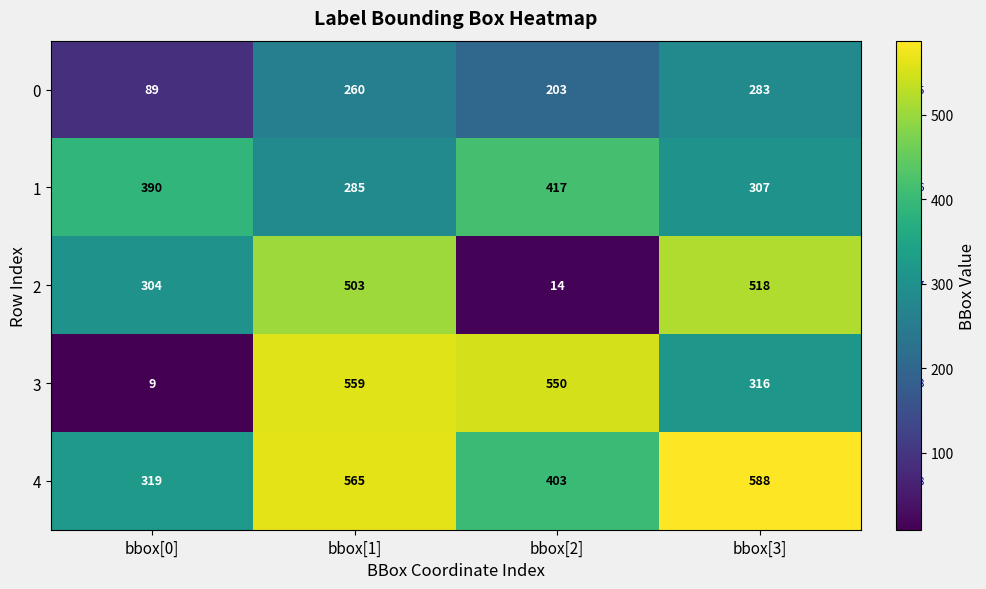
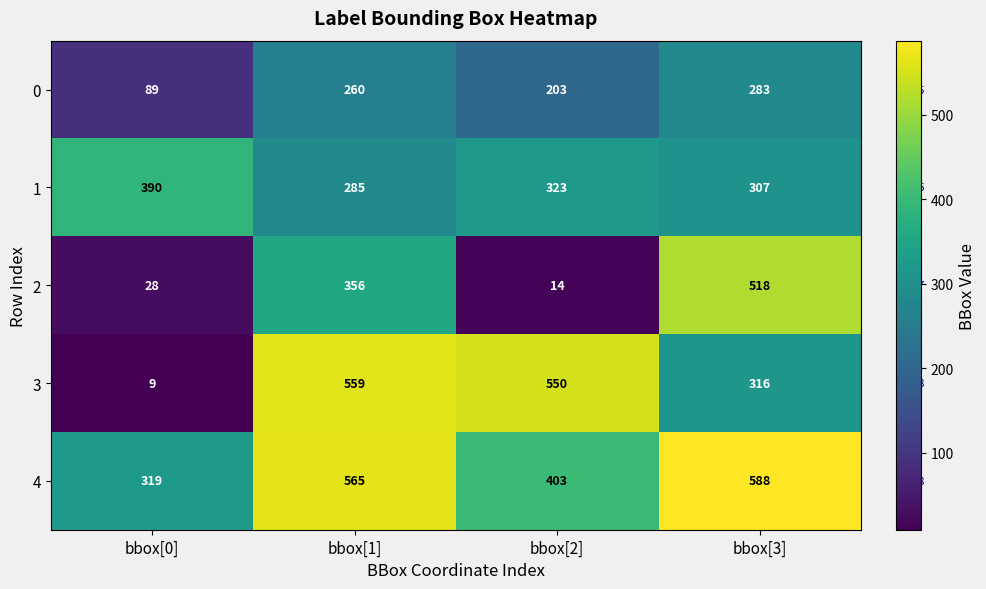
  {
    "0": {
      "bbox[0]": 89,
      "bbox[1]": 260,
      "bbox[2]": 203,
      "bbox[3]": 283
    },
    "1": {
      "bbox[0]": 390,
      "bbox[1]": 285,
-     "bbox[2]": 417,
+     "bbox[2]": 323,
      "bbox[3]": 307
    },
    "2": {
-     "bbox[0]": 304,
-     "bbox[1]": 503,
+     "bbox[0]": 28,
+     "bbox[1]": 356,
      "bbox[2]": 14,
      "bbox[3]": 518
    },
    "3": {
      "bbox[0]": 9,
      "bbox[1]": 559,
      "bbox[2]": 550,
      "bbox[3]": 316
    },
    "4": {
      "bbox[0]": 319,
      "bbox[1]": 565,
      "bbox[2]": 403,
      "bbox[3]": 588
    }
  }
